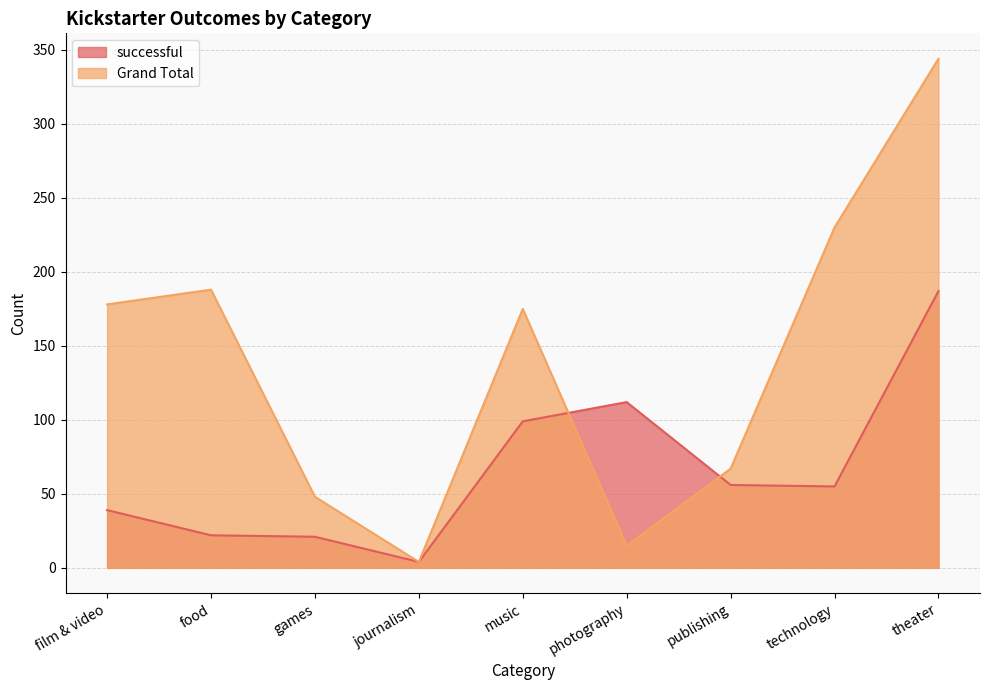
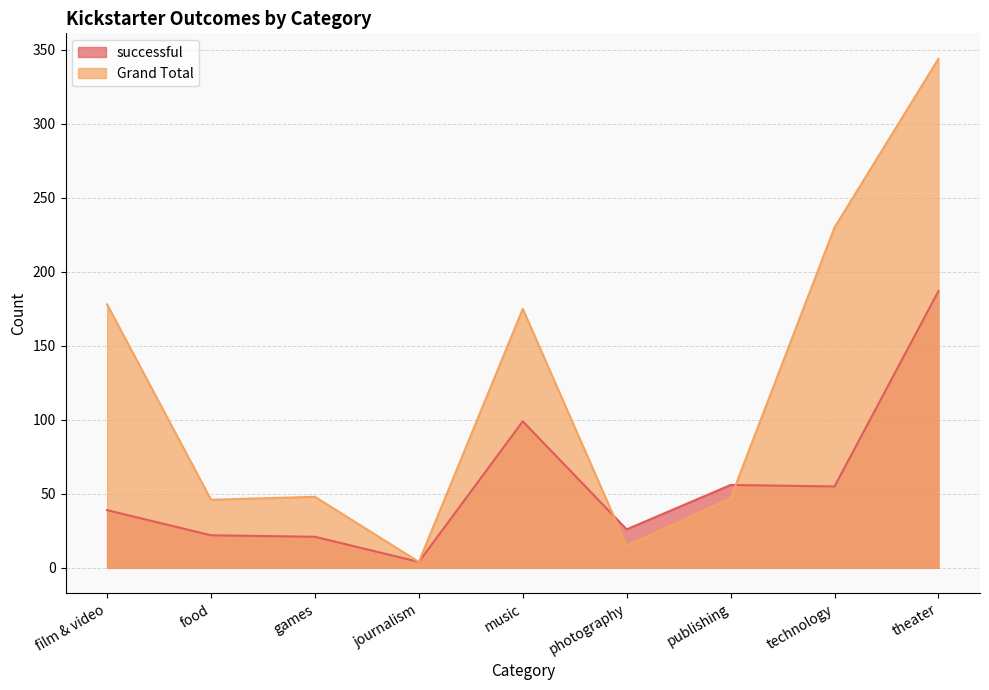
  {
    "successful": {
      "film & video": 39,
      "food": 22,
      "games": 21,
      "music": 99,
-     "photography": 112,
+     "photography": 26,
      "publishing": 56,
      "technology": 55,
      "theater": 187
    },
    "Grand Total": {
      "film & video": 178,
-     "food": 188,
+     "food": 46,
      "games": 48,
      "music": 175,
      "photography": 15,
-     "publishing": 67,
+     "publishing": 47,
      "technology": 230,
      "theater": 344
    }
  }
